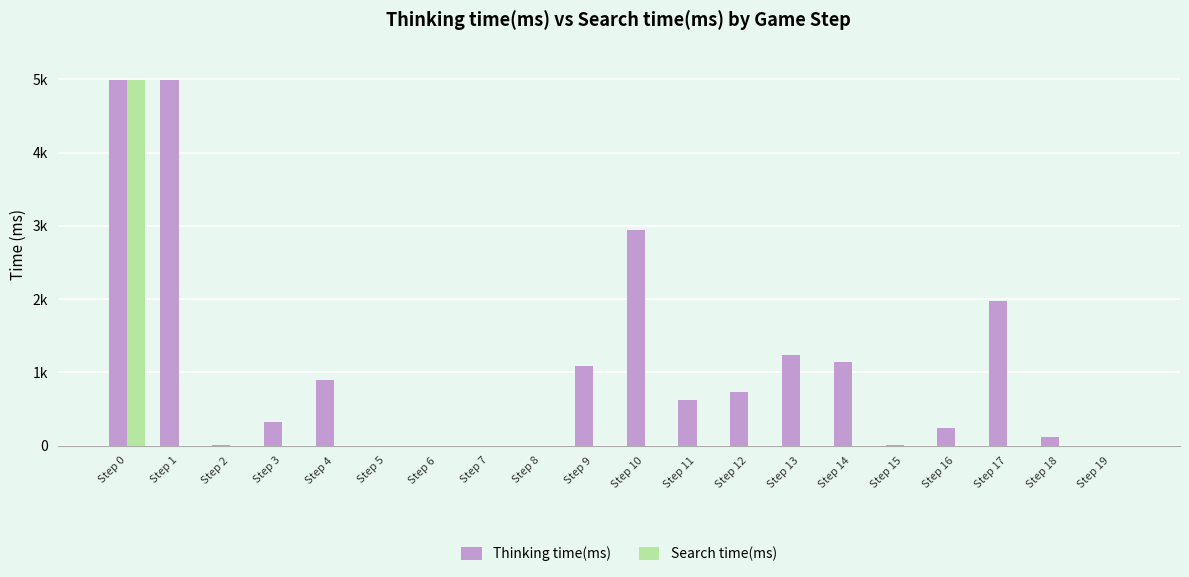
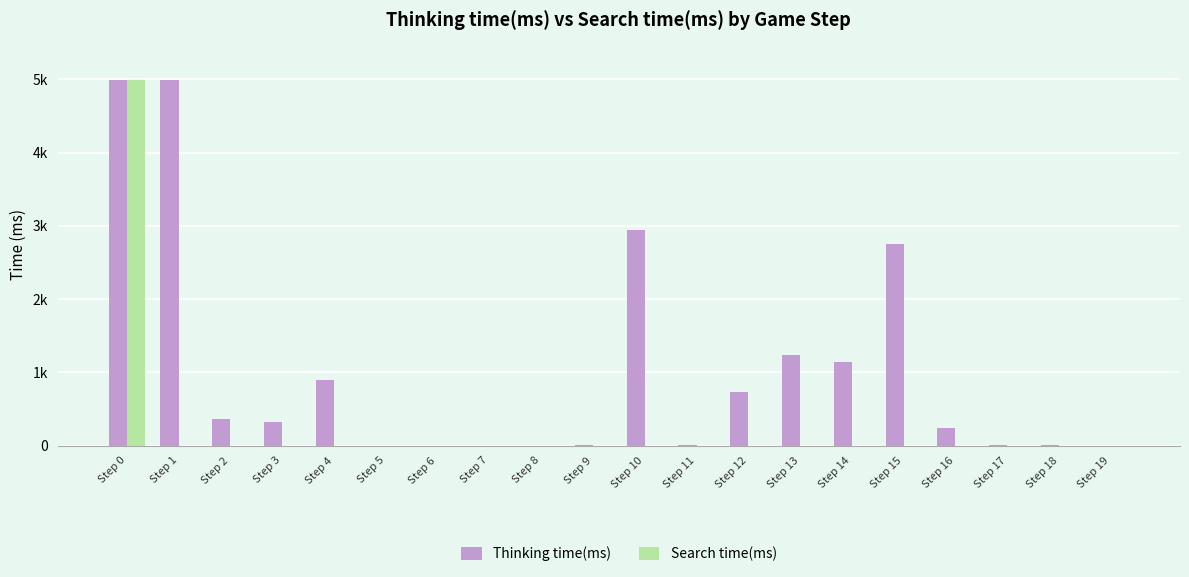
  {
    "Thinking time(ms)": {
      "Step 0": 5000,
      "Step 1": 5000,
-     "Step 2": 0,
+     "Step 2": 400,
      "Step 3": 300,
      "Step 4": 900,
      "Step 5": 0,
      "Step 6": 0,
      "Step 7": 0,
      "Step 8": 0,
-     "Step 9": 1100,
+     "Step 9": 0,
      "Step 10": 2900,
-     "Step 11": 600,
+     "Step 11": 0,
      "Step 12": 700,
      "Step 13": 1200,
      "Step 14": 1100,
-     "Step 15": 0,
+     "Step 15": 2800,
      "Step 16": 200,
-     "Step 17": 2000,
-     "Step 18": 100,
+     "Step 17": 0,
+     "Step 18": 0,
      "Step 19": 0
    },
    "Search time(ms)": {
      "Step 0": 5000,
      "Step 1": 0,
      "Step 2": 0,
      "Step 3": 0,
      "Step 4": 0,
      "Step 5": 0,
      "Step 6": 0,
      "Step 7": 0,
      "Step 8": 0,
      "Step 9": 0,
      "Step 10": 0,
      "Step 11": 0,
      "Step 12": 0,
      "Step 13": 0,
      "Step 14": 0,
      "Step 15": 0,
      "Step 16": 0,
      "Step 17": 0,
      "Step 18": 0,
      "Step 19": 0
    }
  }
